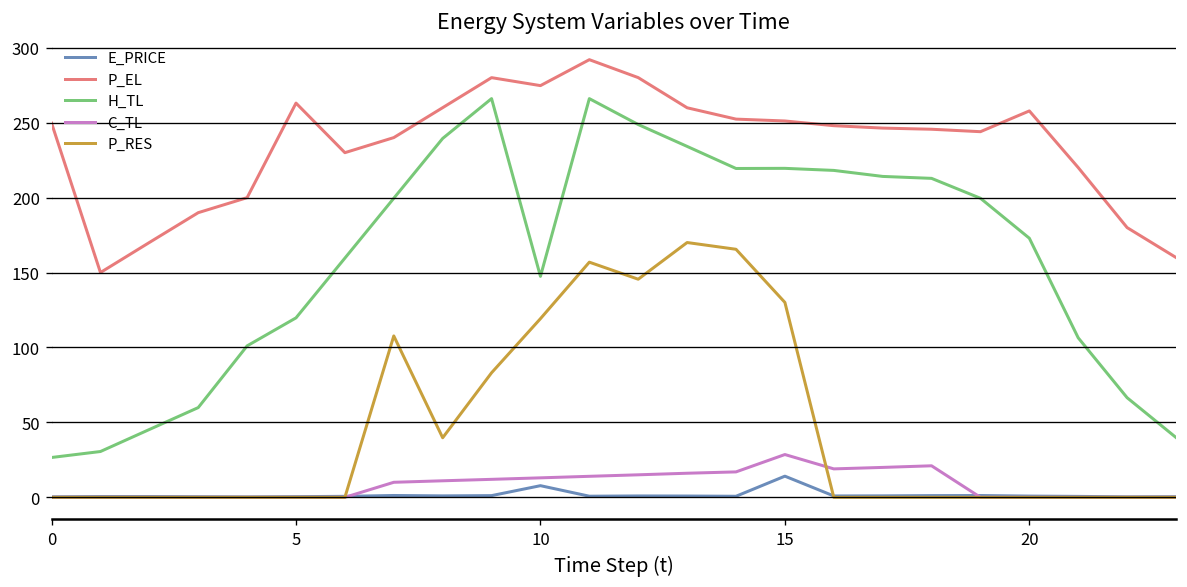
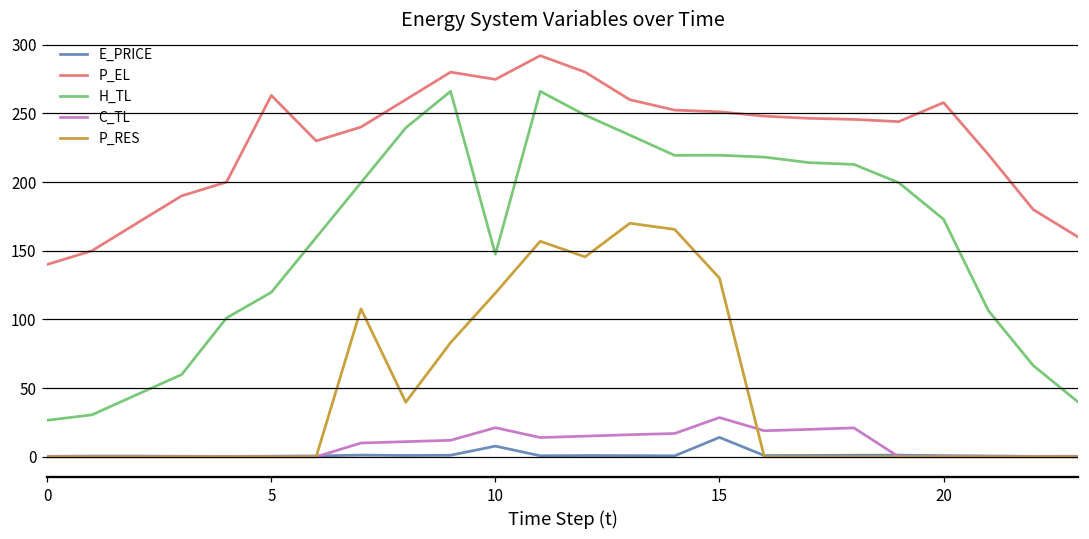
  {
    "E_PRICE": {
      "10": 8,
      "15": 14
    },
    "P_EL": {
-     "0": 250,
+     "0": 140,
      "5": 263,
      "10": 275,
      "15": 251,
      "20": 258
    },
    "H_TL": {
      "0": 27,
      "5": 120,
      "10": 147,
      "15": 220,
      "20": 173
    },
    "C_TL": {
-     "10": 13,
+     "10": 21,
      "15": 29
    },
    "P_RES": {
      "10": 119,
      "15": 130
    }
  }
